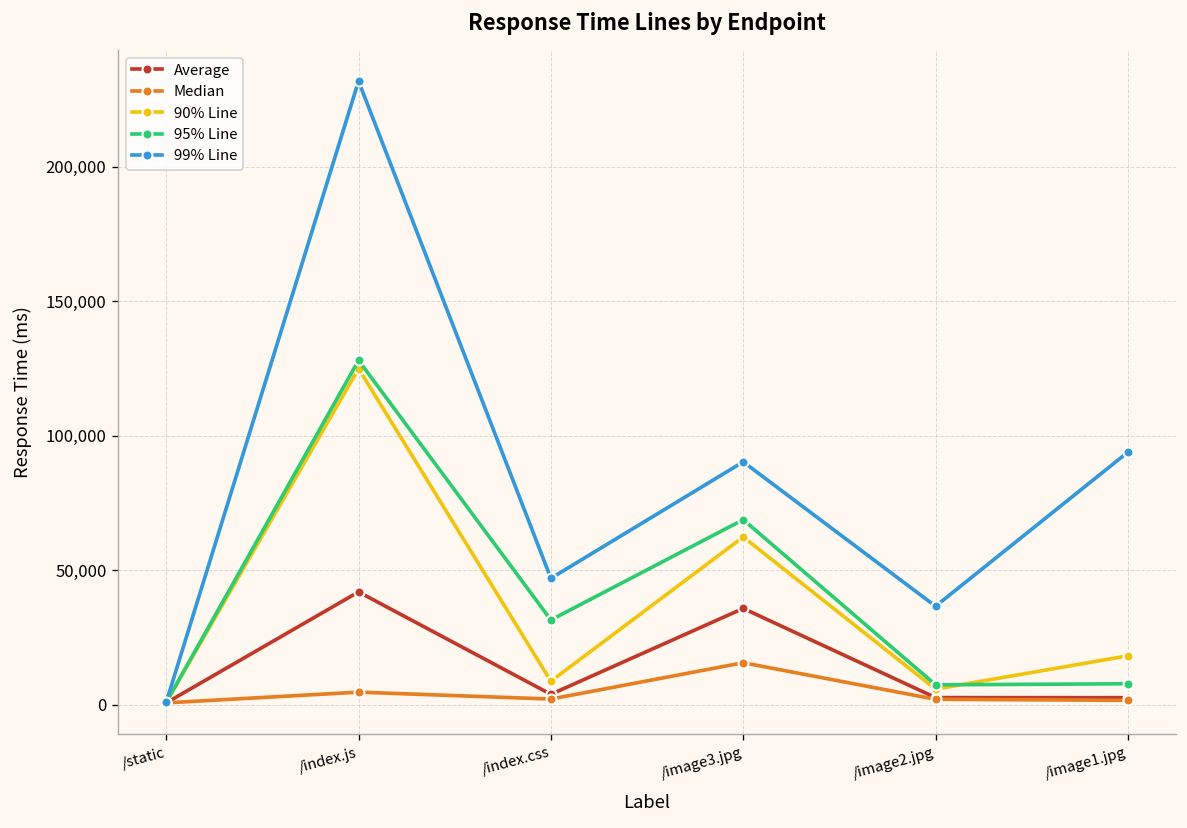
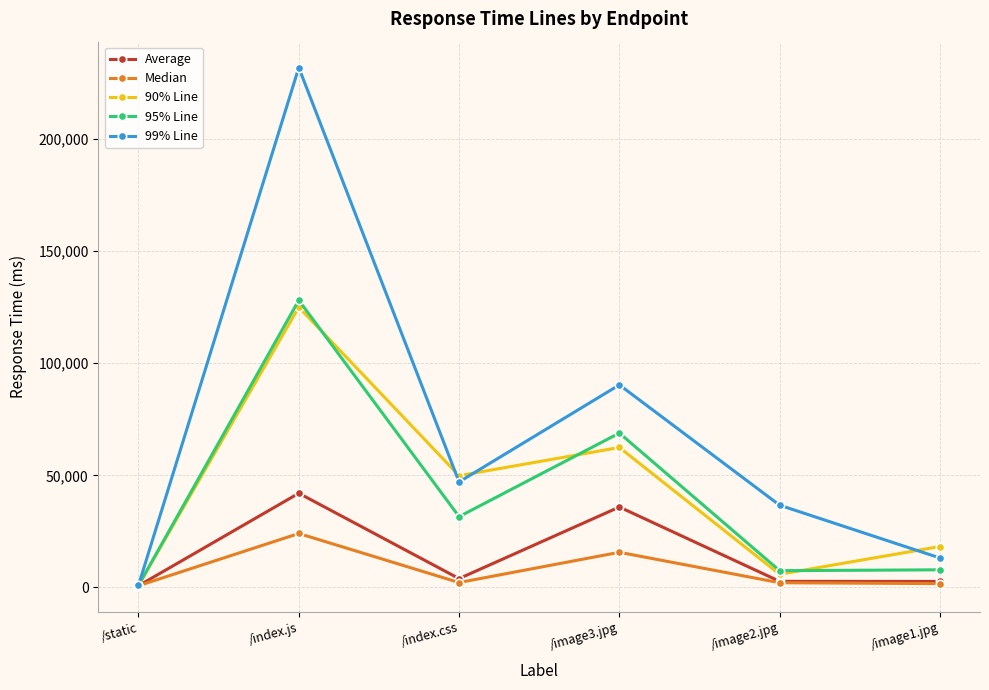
  {
    "Average": {
      "/index.js": "42,000",
      "/index.css": "4,000",
      "/image3.jpg": "36,000"
    },
    "Median": {
-     "/index.js": "5,000",
+     "/index.js": "24,000",
      "/index.css": "2,000",
      "/image3.jpg": "16,000"
    },
    "90% Line": {
      "/index.js": "125,000",
-     "/index.css": "9,000",
+     "/index.css": "50,000",
      "/image3.jpg": "62,000",
      "/image2.jpg": "6,000",
      "/image1.jpg": "18,000"
    },
    "95% Line": {
      "/index.js": "128,000",
      "/index.css": "32,000",
      "/image3.jpg": "69,000",
      "/image2.jpg": "7,000",
      "/image1.jpg": "8,000"
    },
    "99% Line": {
      "/index.js": "232,000",
      "/index.css": "47,000",
      "/image3.jpg": "90,000",
      "/image2.jpg": "37,000",
-     "/image1.jpg": "94,000"
+     "/image1.jpg": "13,000"
    }
  }
